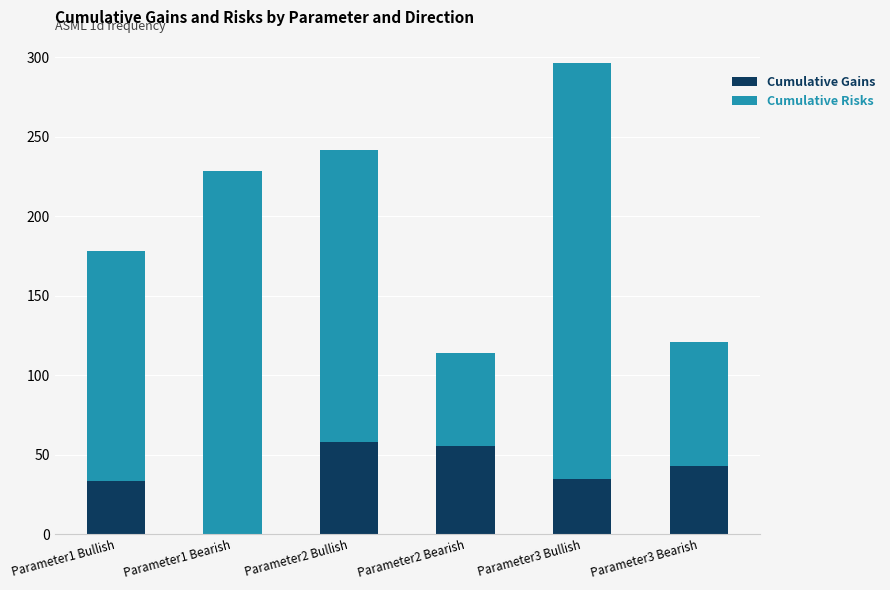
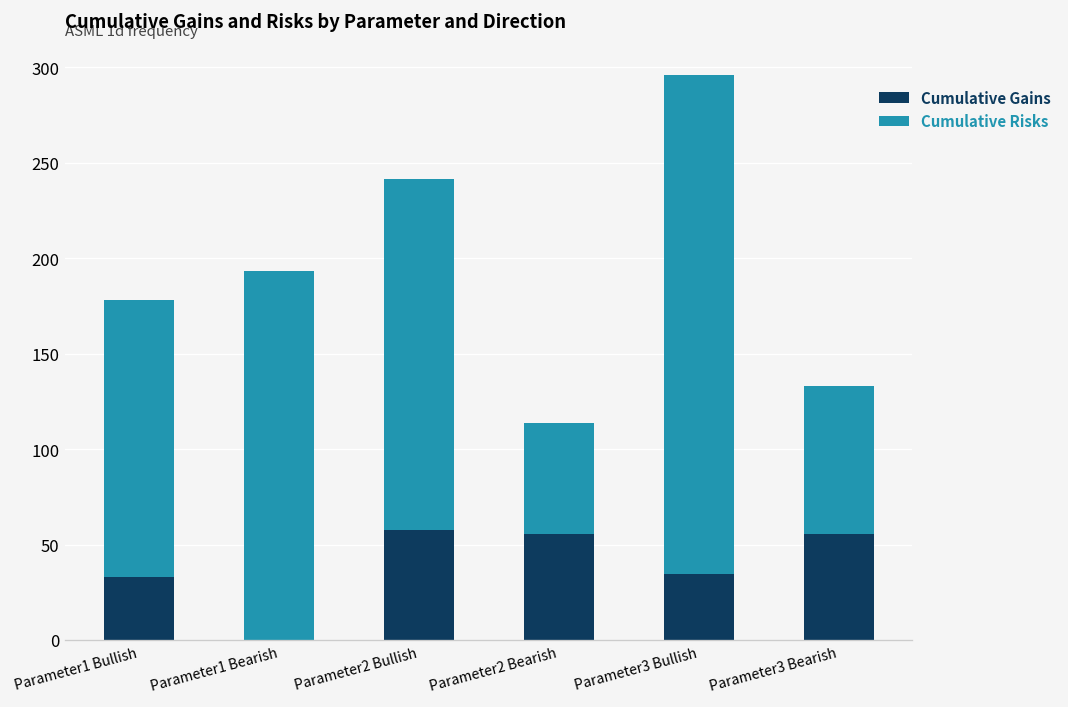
  {
    "Cumulative Gains": {
      "Parameter1 Bullish": 33,
      "Parameter1 Bearish": 0,
      "Parameter2 Bullish": 58,
      "Parameter2 Bearish": 56,
      "Parameter3 Bullish": 34,
-     "Parameter3 Bearish": 43
+     "Parameter3 Bearish": 56
    },
    "Cumulative Risks": {
      "Parameter1 Bullish": 145,
-     "Parameter1 Bearish": 229,
+     "Parameter1 Bearish": 193,
      "Parameter2 Bullish": 184,
      "Parameter2 Bearish": 58,
      "Parameter3 Bullish": 262,
      "Parameter3 Bearish": 78
    }
  }
